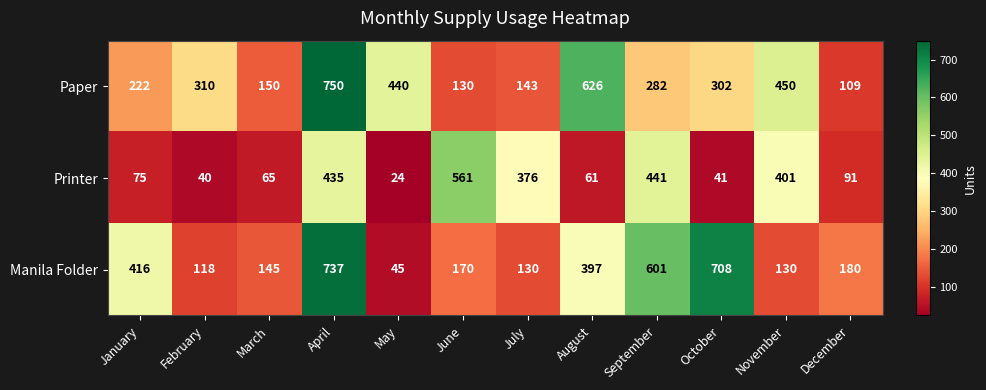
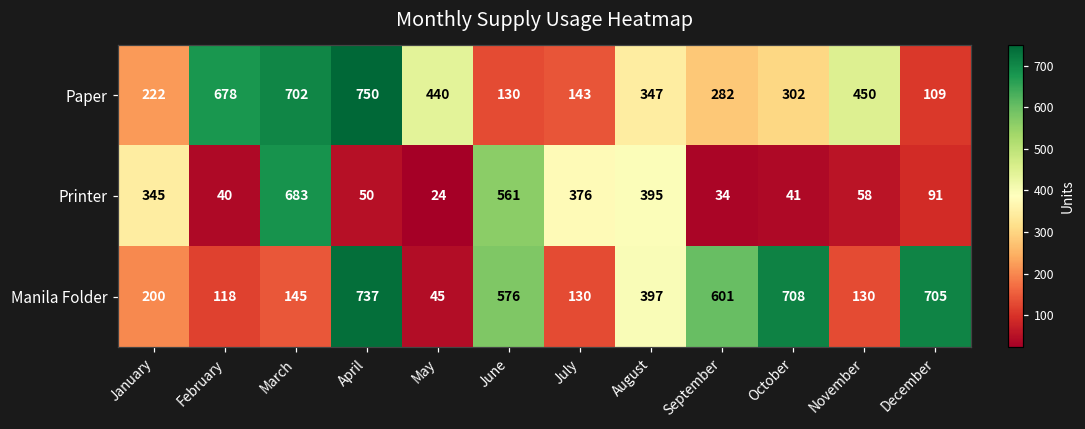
  {
    "Paper": {
      "January": 222,
-     "February": 310,
-     "March": 150,
+     "February": 678,
+     "March": 702,
      "April": 750,
      "May": 440,
      "June": 130,
      "July": 143,
-     "August": 626,
+     "August": 347,
      "September": 282,
      "October": 302,
      "November": 450,
      "December": 109
    },
    "Printer": {
-     "January": 75,
+     "January": 345,
      "February": 40,
-     "March": 65,
-     "April": 435,
+     "March": 683,
+     "April": 50,
      "May": 24,
      "June": 561,
      "July": 376,
-     "August": 61,
-     "September": 441,
+     "August": 395,
+     "September": 34,
      "October": 41,
-     "November": 401,
+     "November": 58,
      "December": 91
    },
    "Manila Folder": {
-     "January": 416,
+     "January": 200,
      "February": 118,
      "March": 145,
      "April": 737,
      "May": 45,
-     "June": 170,
+     "June": 576,
      "July": 130,
      "August": 397,
      "September": 601,
      "October": 708,
      "November": 130,
-     "December": 180
+     "December": 705
    }
  }
